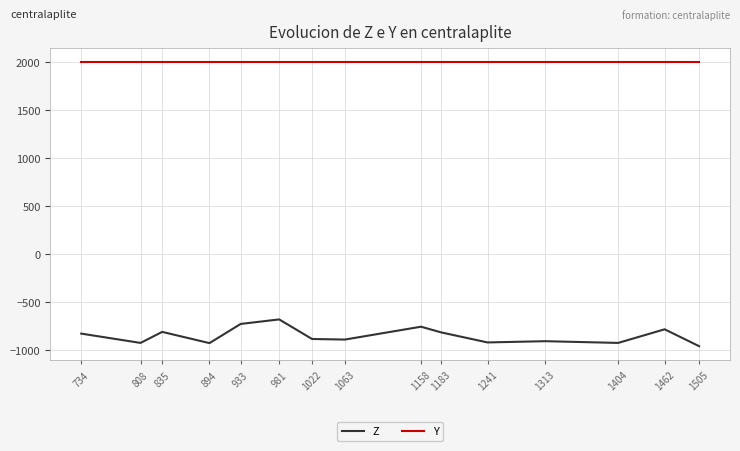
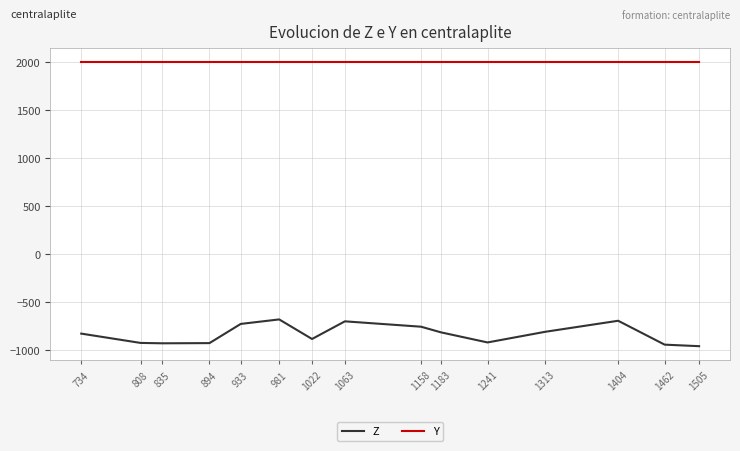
  {
    "Z": {
      "734": -800,
      "808": -900,
-     "835": -800,
+     "835": -900,
      "894": -900,
      "933": -700,
      "981": -700,
      "1022": -900,
-     "1063": -900,
+     "1063": -700,
      "1158": -800,
      "1183": -800,
      "1241": -900,
-     "1313": -900,
-     "1404": -900,
-     "1462": -800,
+     "1313": -800,
+     "1404": -700,
+     "1462": -900,
      "1505": -1000
    },
    "Y": {
      "734": 2000,
      "808": 2000,
      "835": 2000,
      "894": 2000,
      "933": 2000,
      "981": 2000,
      "1022": 2000,
      "1063": 2000,
      "1158": 2000,
      "1183": 2000,
      "1241": 2000,
      "1313": 2000,
      "1404": 2000,
      "1462": 2000,
      "1505": 2000
    }
  }
